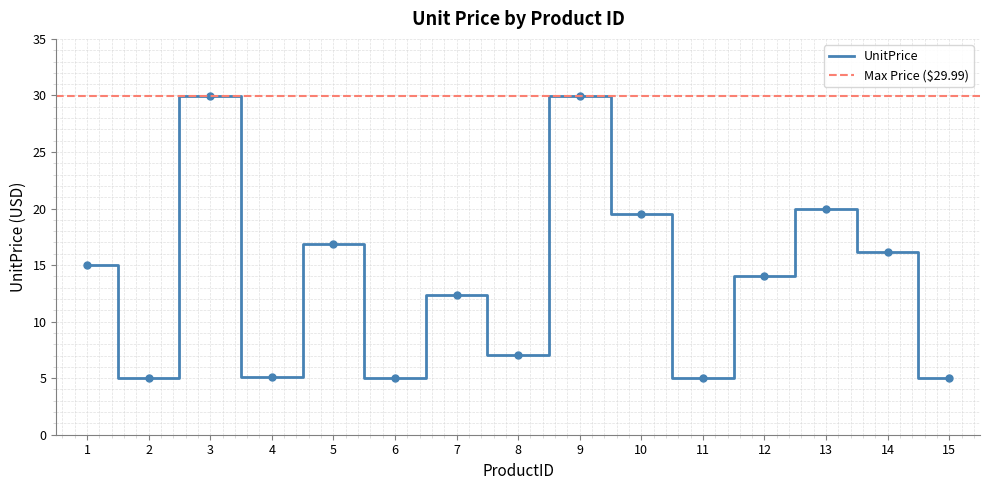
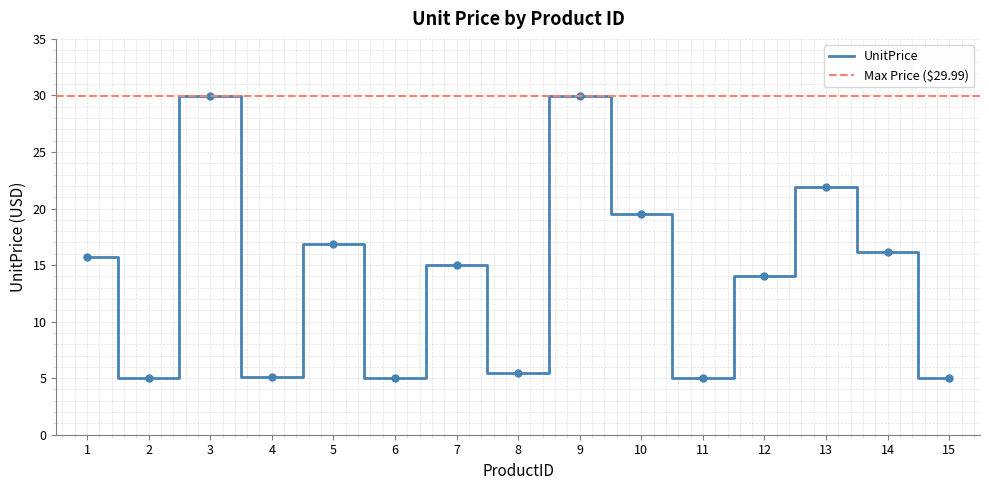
  {
-   "1": 15.0,
+   "1": 15.8,
    "2": 5.0,
    "3": 30.0,
    "4": 5.1,
    "5": 16.9,
    "6": 5.0,
-   "7": 12.3,
-   "8": 7.1,
+   "7": 15.0,
+   "8": 5.5,
    "9": 30.0,
    "10": 19.5,
    "11": 5.0,
    "12": 14.1,
-   "13": 20.0,
+   "13": 21.9,
    "14": 16.1,
    "15": 5.0
  }
